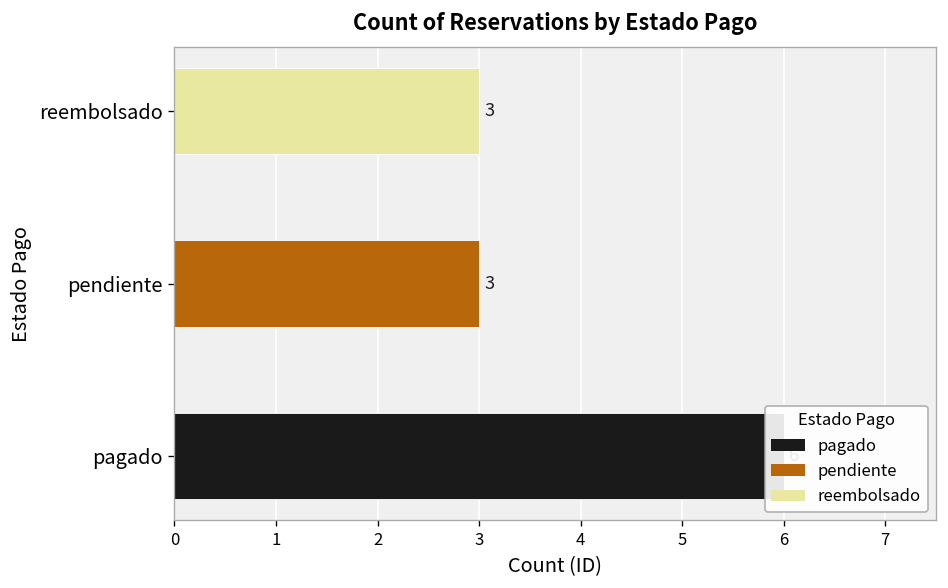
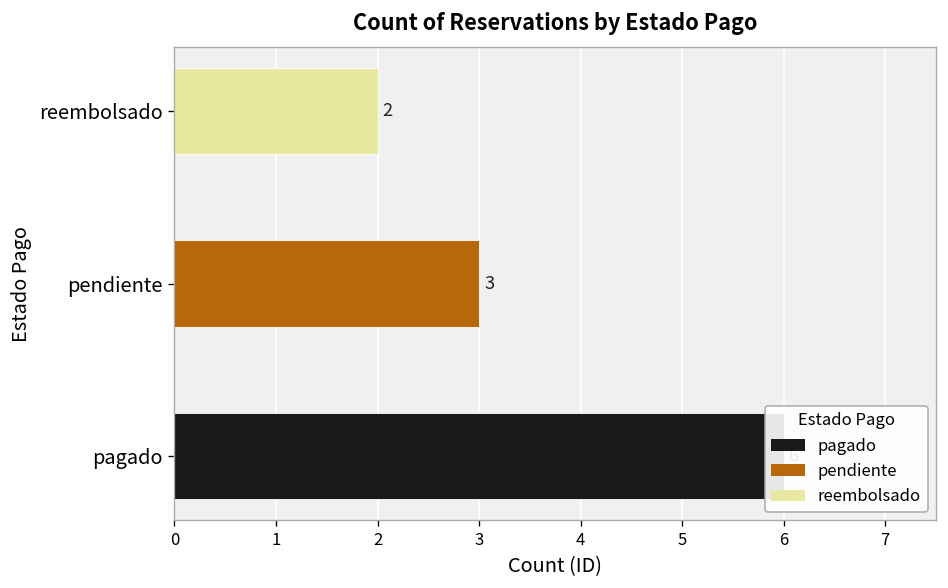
  {
-   "reembolsado": 3,
+   "reembolsado": 2,
    "pendiente": 3
  }
